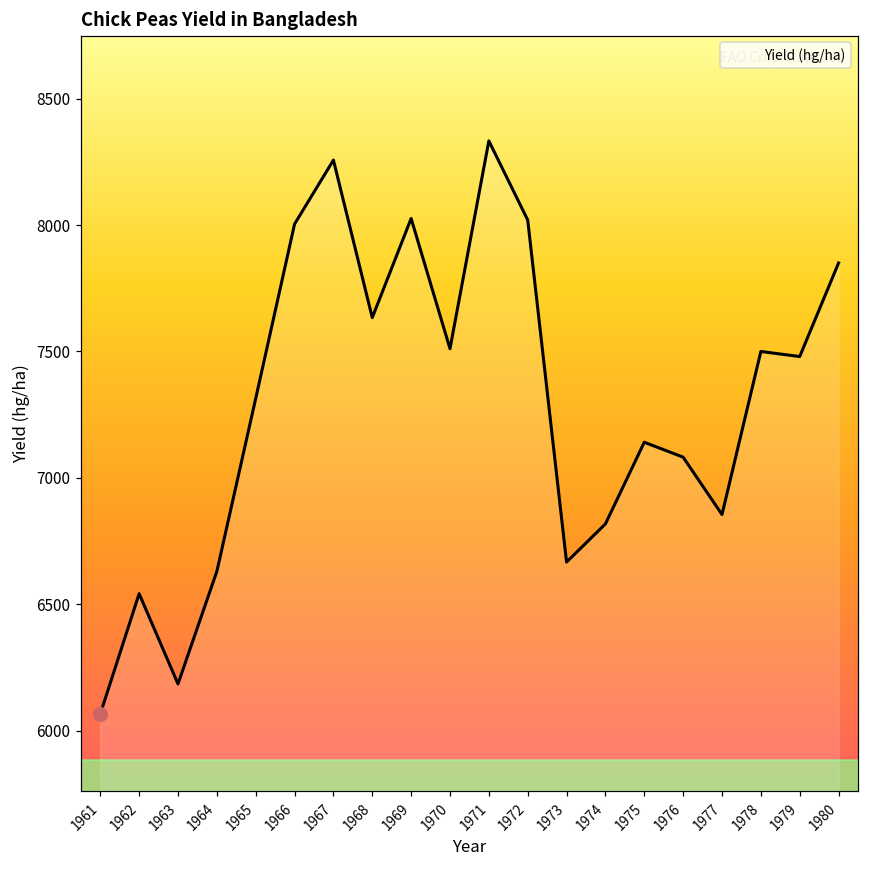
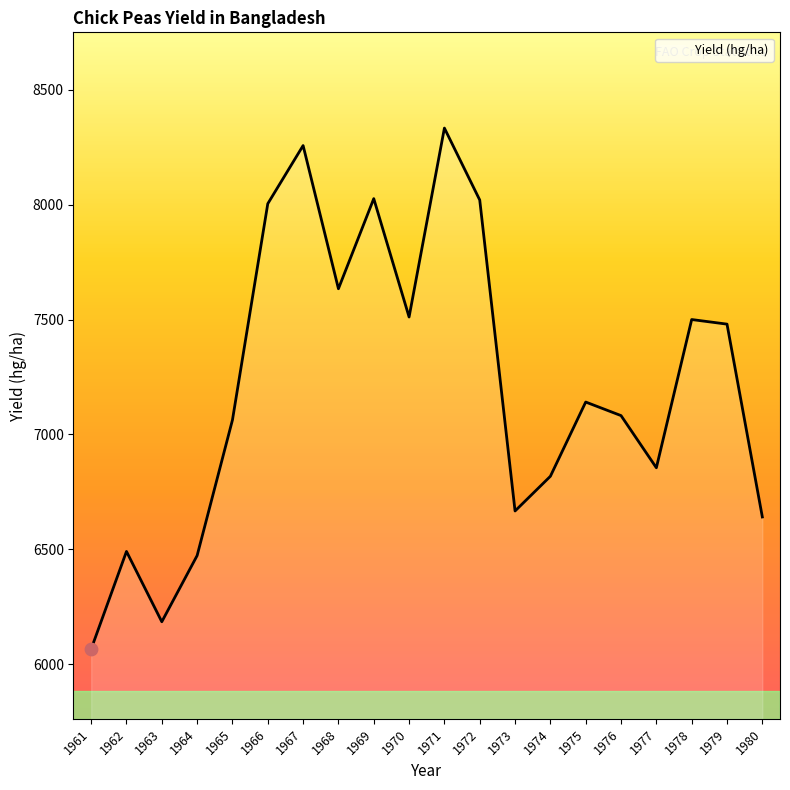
  {
    "Yield (hg/ha)": {
-     "1962": 6540,
+     "1962": 6490,
      "1963": 6190,
-     "1964": 6630,
-     "1965": 7310,
+     "1964": 6470,
+     "1965": 7060,
      "1966": 8000,
      "1967": 8260,
      "1968": 7630,
      "1969": 8030,
      "1970": 7510,
      "1971": 8330,
      "1972": 8020,
      "1973": 6670,
      "1974": 6820,
      "1975": 7140,
      "1976": 7080,
      "1977": 6860,
      "1978": 7500,
      "1979": 7480,
-     "1980": 7850
+     "1980": 6640
    }
  }
